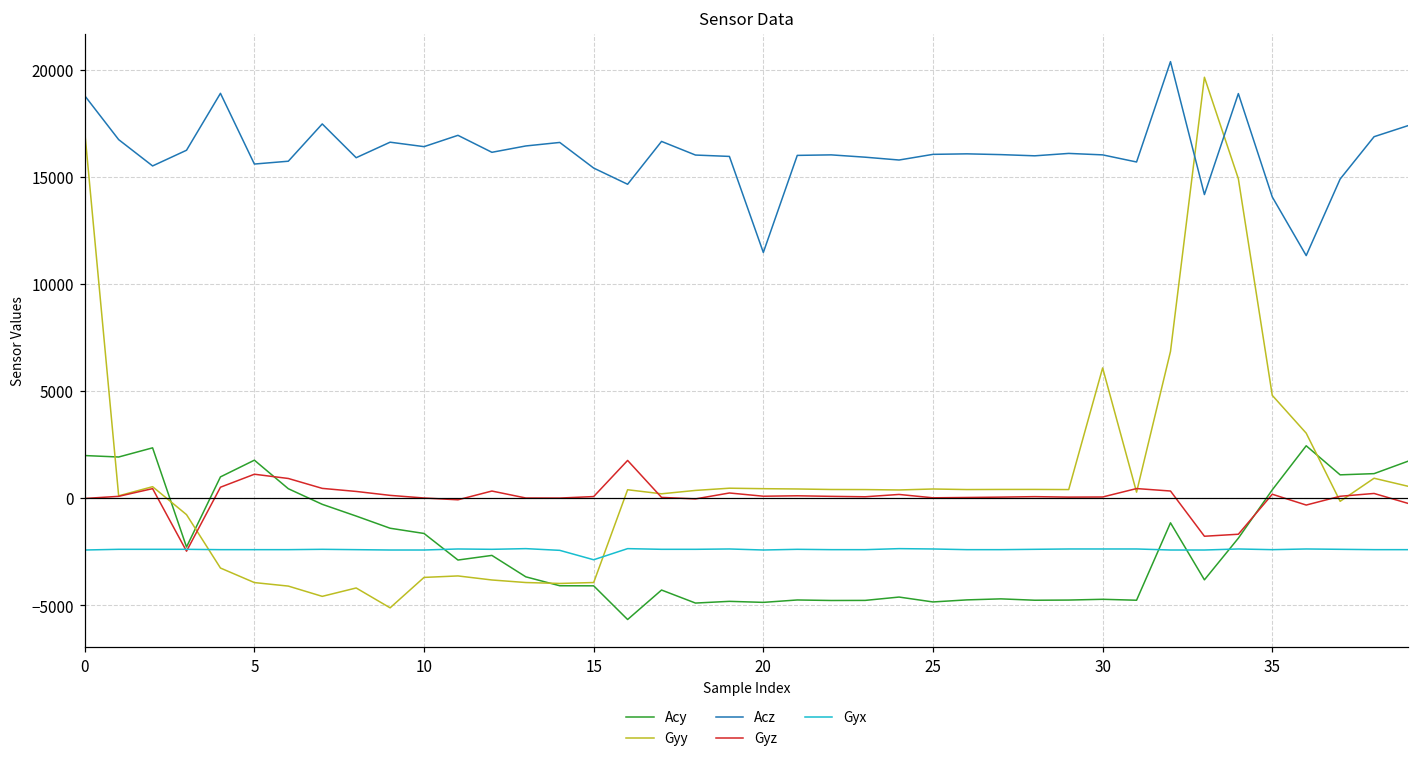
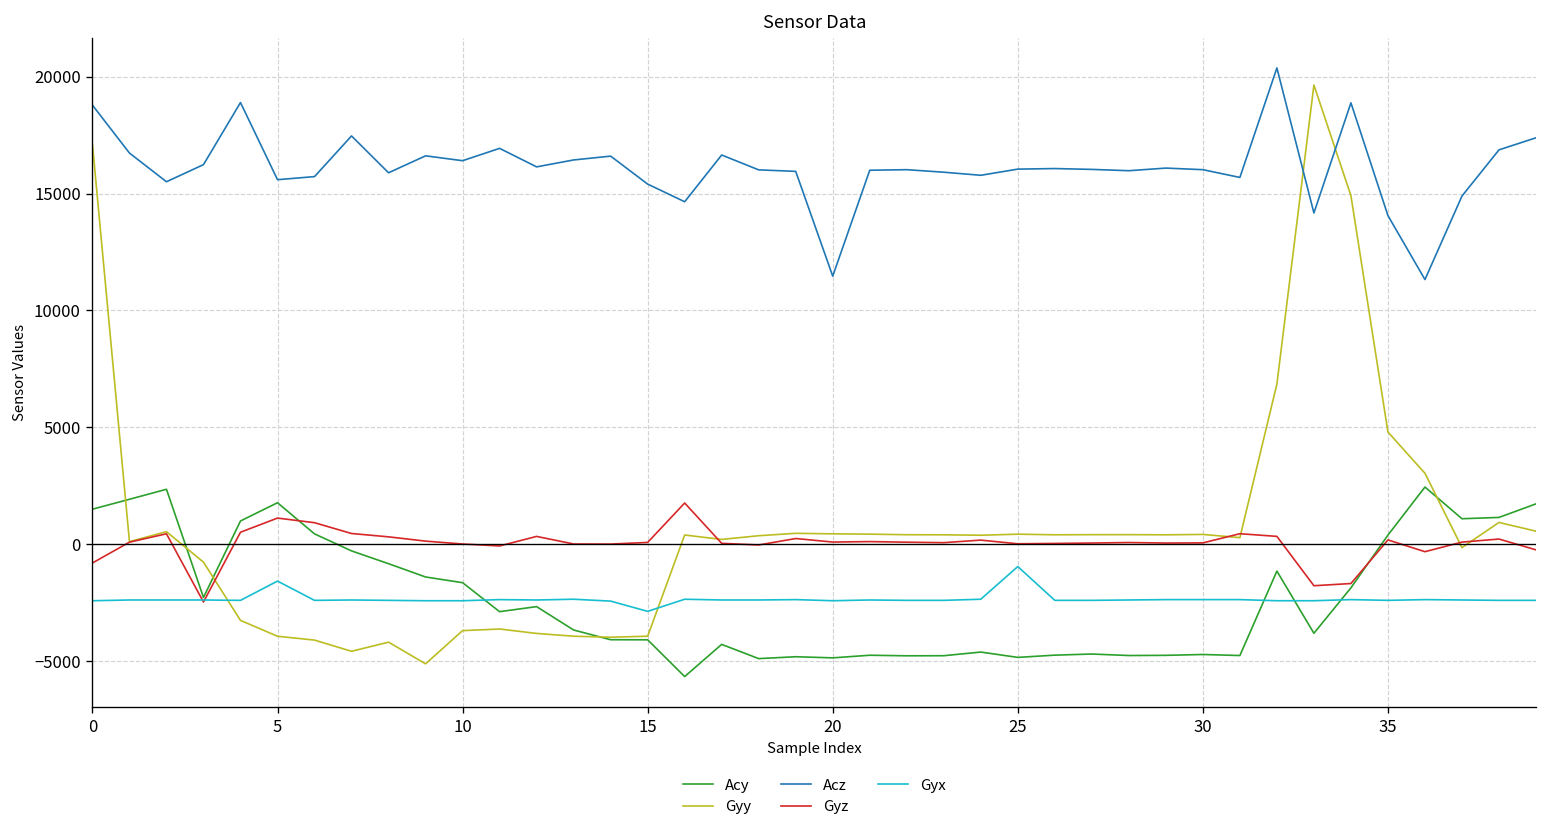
  {
    "Acy": {
-     "0": 2000,
+     "0": 1500,
      "5": 1800,
      "10": -1600,
      "15": -4100,
      "20": -4900,
      "25": -4800,
      "30": -4700,
      "35": 400
    },
    "Gyy": {
      "0": 17100,
      "5": -3900,
      "10": -3700,
      "15": -3900,
      "20": 400,
      "25": 400,
-     "30": 6100,
+     "30": 400,
      "35": 4800
    },
    "Acz": {
      "0": 18800,
      "5": 15600,
      "10": 16400,
      "15": 15400,
      "20": 11500,
      "25": 16000,
      "30": 16000,
      "35": 14100
    },
    "Gyz": {
-     "0": 0,
+     "0": -800,
      "5": 1100,
      "10": 0,
      "15": 100,
      "20": 100,
      "25": 0,
      "30": 100,
      "35": 200
    },
    "Gyx": {
      "0": -2400,
-     "5": -2400,
+     "5": -1600,
      "10": -2400,
      "15": -2900,
      "20": -2400,
-     "25": -2400,
+     "25": -1000,
      "30": -2400,
      "35": -2400
    }
  }
